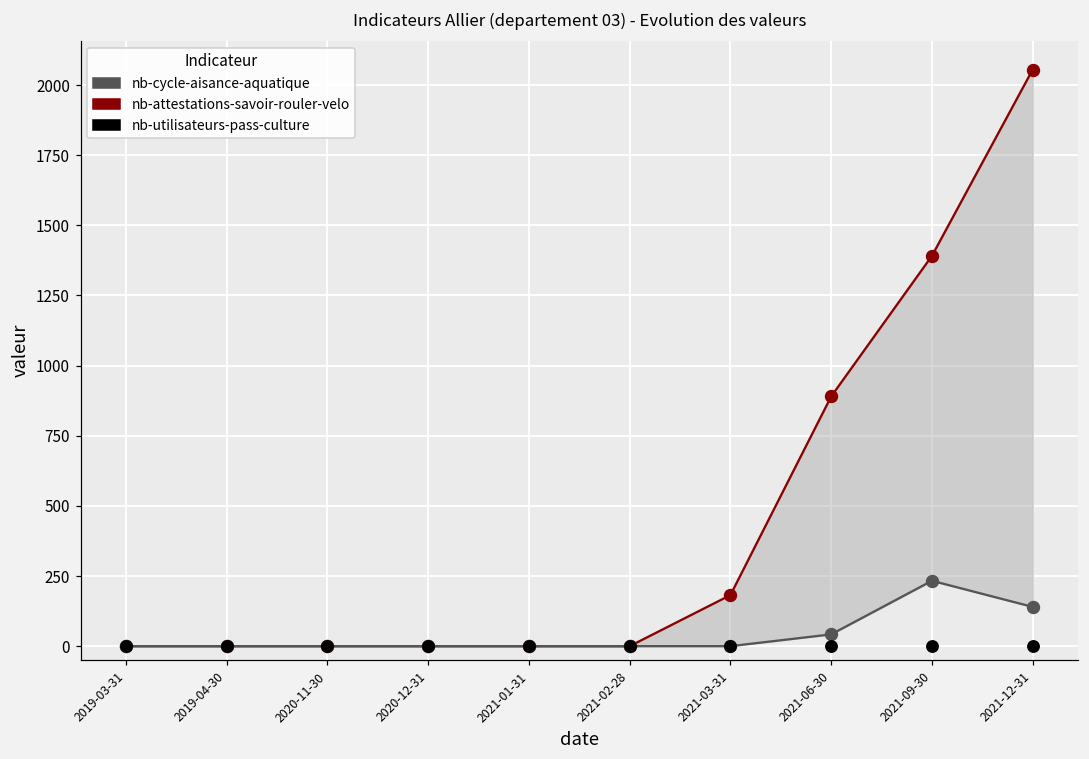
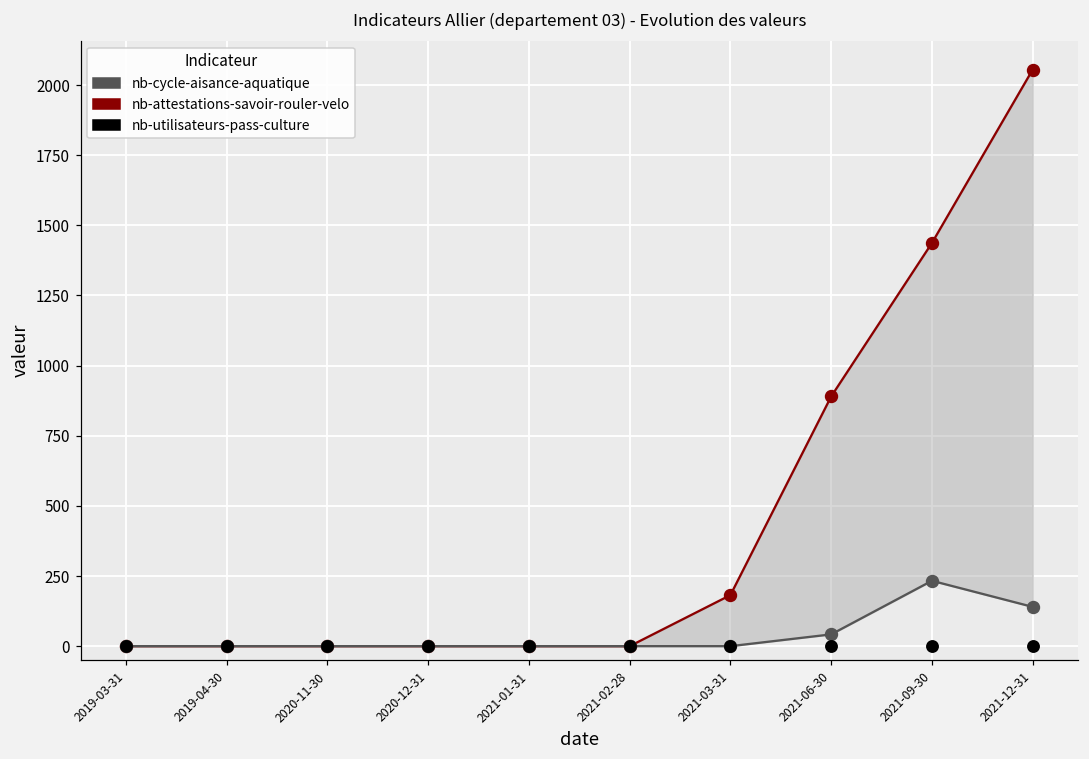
  {
    "nb-attestations-savoir-rouler-velo": {
      "2021-03-31": 180,
      "2021-06-30": 890,
-     "2021-09-30": 1390,
+     "2021-09-30": 1440,
      "2021-12-31": 2060
    },
    "nb-cycle-aisance-aquatique": {
      "2021-06-30": 40,
      "2021-09-30": 230,
      "2021-12-31": 140
    }
  }
